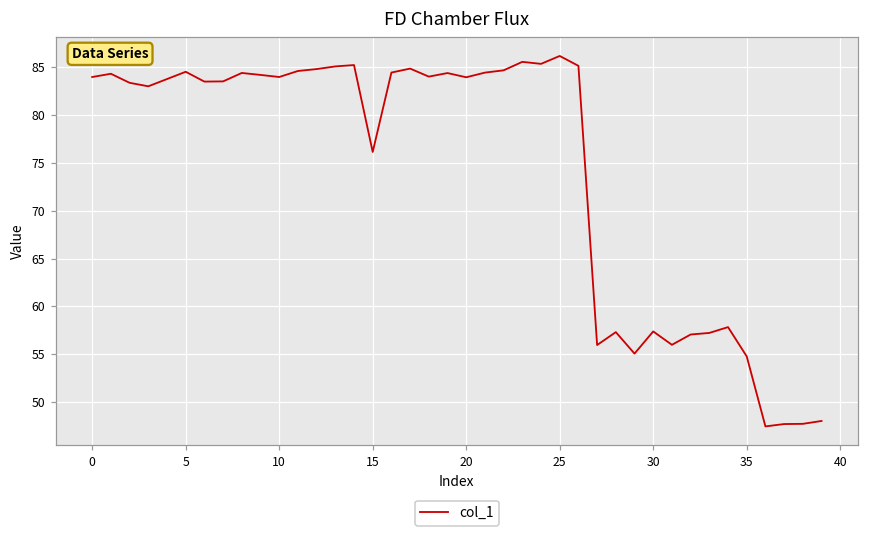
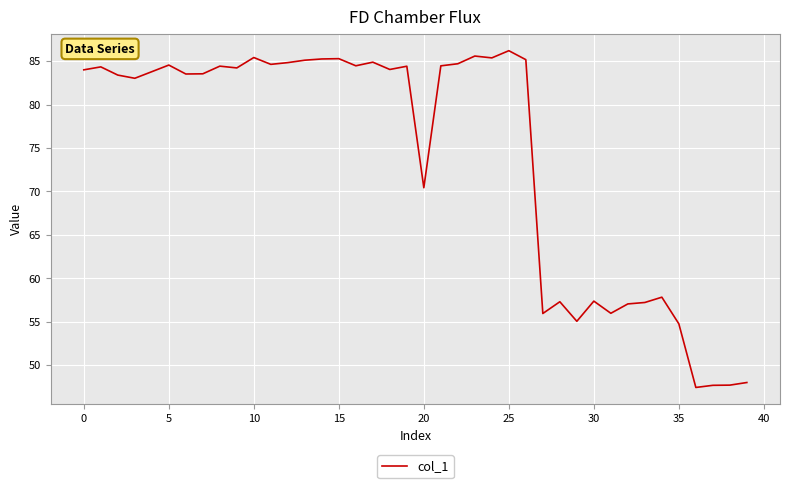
  {
    "0": 84,
    "5": 85,
-   "10": 84,
-   "15": 76,
-   "20": 84,
+   "10": 85,
+   "15": 85,
+   "20": 70,
    "25": 86,
    "30": 57,
    "35": 55
  }
